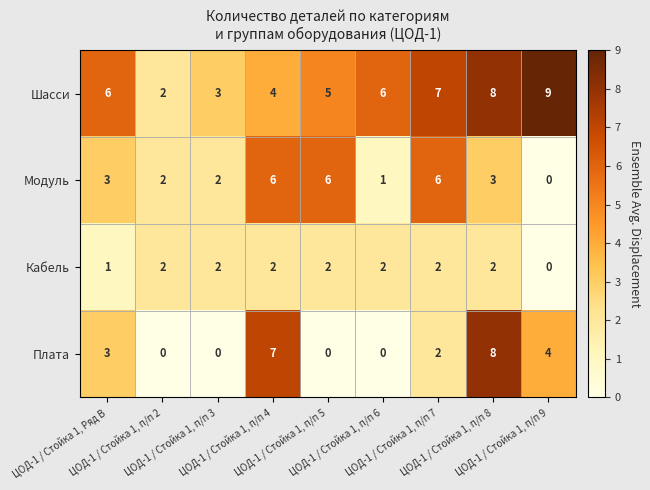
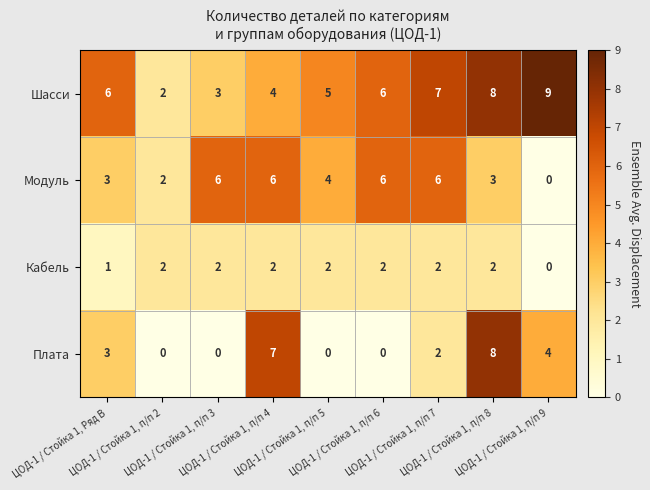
  {
    "Шасси": {
      "ЦОД-1 / Стойка 1, Ряд B": 6,
      "ЦОД-1 / Стойка 1, п/п 2": 2,
      "ЦОД-1 / Стойка 1, п/п 3": 3,
      "ЦОД-1 / Стойка 1, п/п 4": 4,
      "ЦОД-1 / Стойка 1, п/п 5": 5,
      "ЦОД-1 / Стойка 1, п/п 6": 6,
      "ЦОД-1 / Стойка 1, п/п 7": 7,
      "ЦОД-1 / Стойка 1, п/п 8": 8,
      "ЦОД-1 / Стойка 1, п/п 9": 9
    },
    "Модуль": {
      "ЦОД-1 / Стойка 1, Ряд B": 3,
      "ЦОД-1 / Стойка 1, п/п 2": 2,
-     "ЦОД-1 / Стойка 1, п/п 3": 2,
+     "ЦОД-1 / Стойка 1, п/п 3": 6,
      "ЦОД-1 / Стойка 1, п/п 4": 6,
-     "ЦОД-1 / Стойка 1, п/п 5": 6,
-     "ЦОД-1 / Стойка 1, п/п 6": 1,
+     "ЦОД-1 / Стойка 1, п/п 5": 4,
+     "ЦОД-1 / Стойка 1, п/п 6": 6,
      "ЦОД-1 / Стойка 1, п/п 7": 6,
      "ЦОД-1 / Стойка 1, п/п 8": 3,
      "ЦОД-1 / Стойка 1, п/п 9": 0
    },
    "Кабель": {
      "ЦОД-1 / Стойка 1, Ряд B": 1,
      "ЦОД-1 / Стойка 1, п/п 2": 2,
      "ЦОД-1 / Стойка 1, п/п 3": 2,
      "ЦОД-1 / Стойка 1, п/п 4": 2,
      "ЦОД-1 / Стойка 1, п/п 5": 2,
      "ЦОД-1 / Стойка 1, п/п 6": 2,
      "ЦОД-1 / Стойка 1, п/п 7": 2,
      "ЦОД-1 / Стойка 1, п/п 8": 2,
      "ЦОД-1 / Стойка 1, п/п 9": 0
    },
    "Плата": {
      "ЦОД-1 / Стойка 1, Ряд B": 3,
      "ЦОД-1 / Стойка 1, п/п 2": 0,
      "ЦОД-1 / Стойка 1, п/п 3": 0,
      "ЦОД-1 / Стойка 1, п/п 4": 7,
      "ЦОД-1 / Стойка 1, п/п 5": 0,
      "ЦОД-1 / Стойка 1, п/п 6": 0,
      "ЦОД-1 / Стойка 1, п/п 7": 2,
      "ЦОД-1 / Стойка 1, п/п 8": 8,
      "ЦОД-1 / Стойка 1, п/п 9": 4
    }
  }
